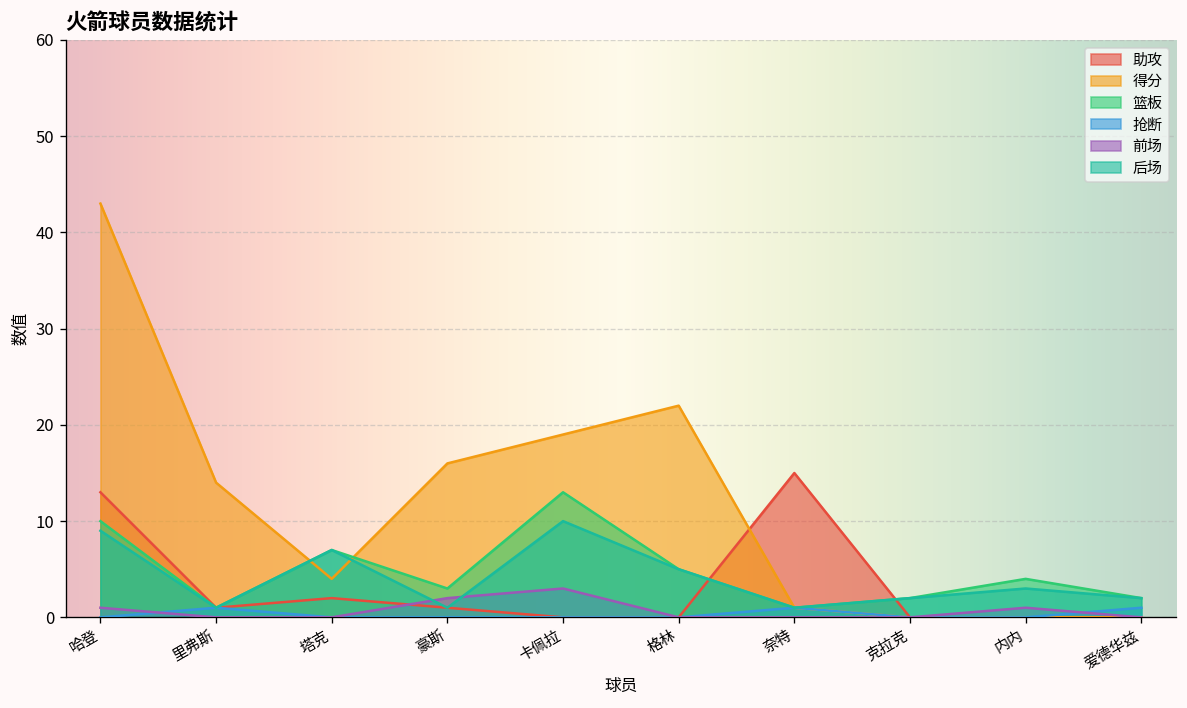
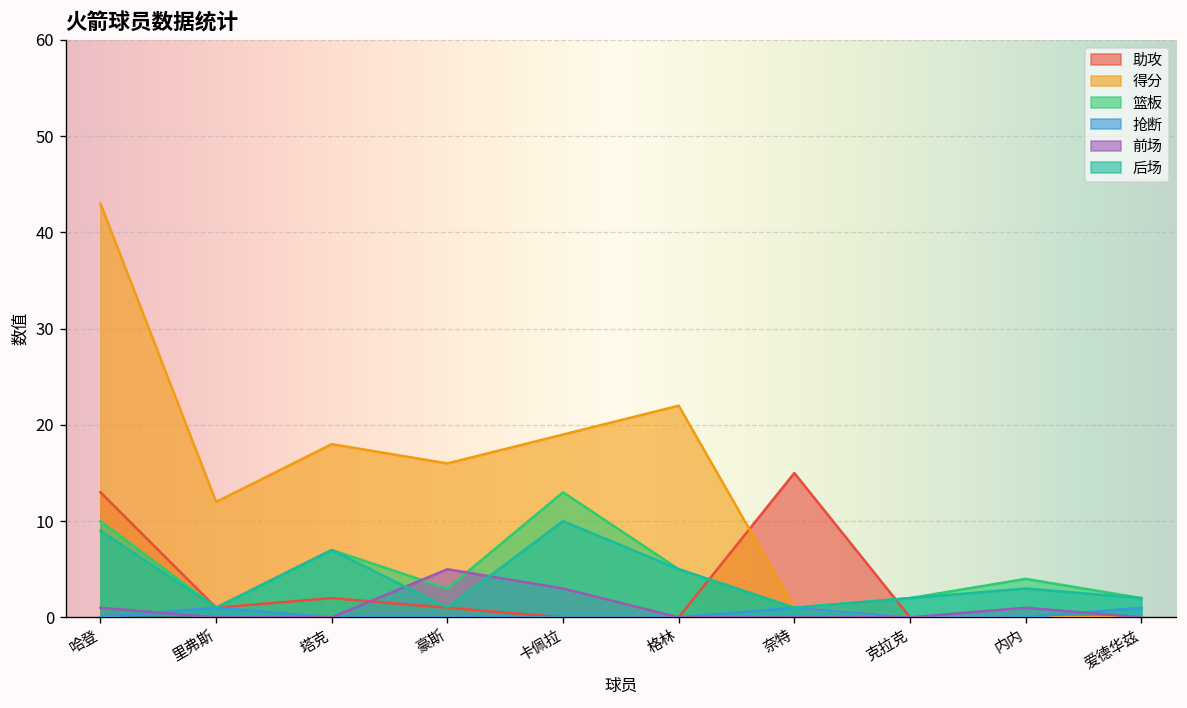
  {
    "助攻": {
      "哈登": 13,
      "塔克": 2,
      "奈特": 15
    },
    "得分": {
      "哈登": 43,
-     "里弗斯": 14,
-     "塔克": 4,
+     "里弗斯": 12,
+     "塔克": 18,
      "豪斯": 16,
      "卡佩拉": 19,
      "格林": 22
    },
    "抢断": {
      "哈登": 0,
      "豪斯": 0,
      "爱德华兹": 1
    },
    "前场": {
      "哈登": 1,
      "里弗斯": 0,
-     "豪斯": 2,
+     "豪斯": 5,
      "卡佩拉": 3,
      "奈特": 0,
      "内内": 1
    }
  }
